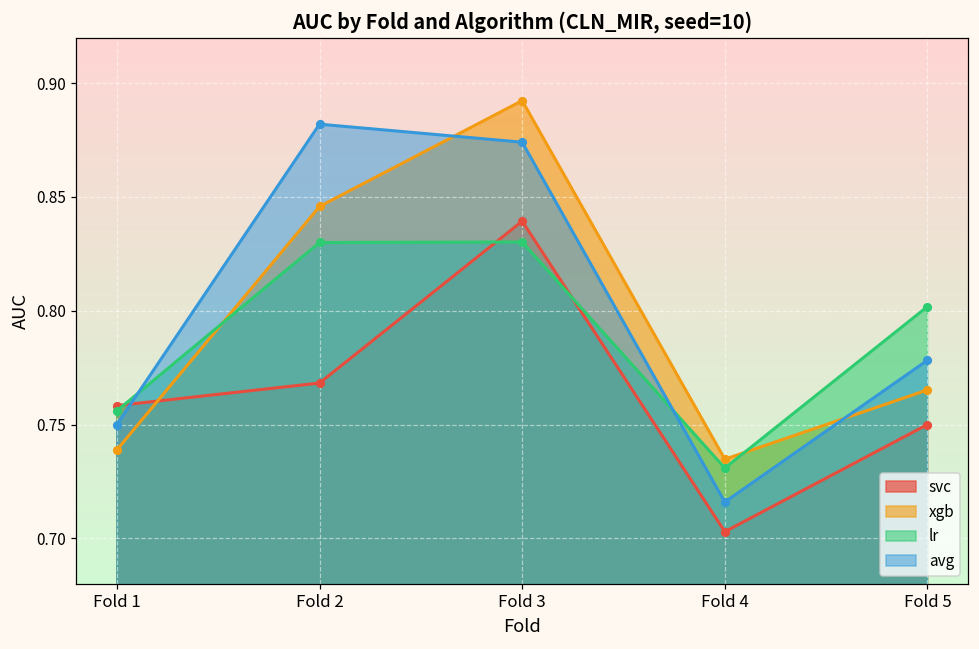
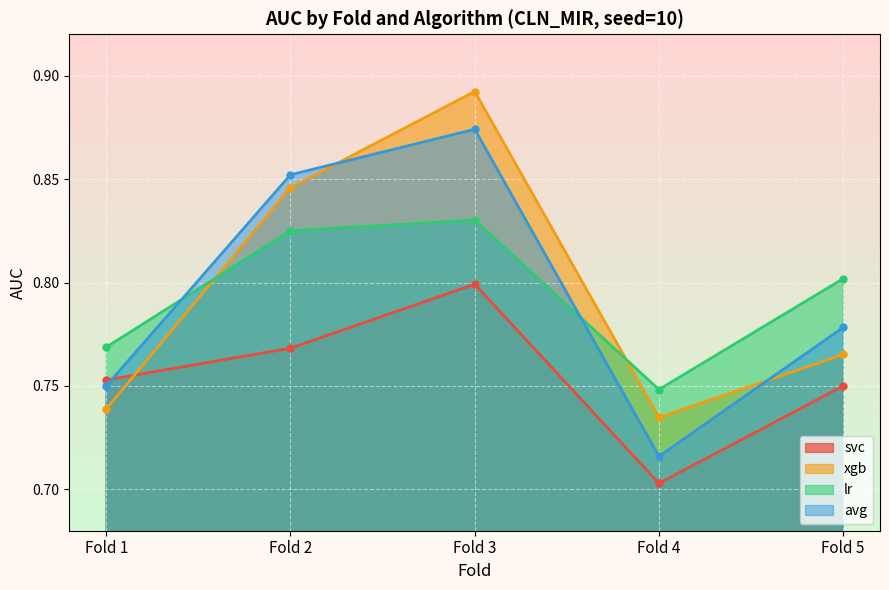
  {
    "svc": {
-     "Fold 1": 0.758,
+     "Fold 1": 0.753,
      "Fold 2": 0.768,
-     "Fold 3": 0.839,
+     "Fold 3": 0.799,
      "Fold 4": 0.703,
      "Fold 5": 0.750
    },
    "xgb": {
      "Fold 1": 0.739,
      "Fold 2": 0.846,
      "Fold 3": 0.892,
      "Fold 4": 0.735,
      "Fold 5": 0.765
    },
    "lr": {
-     "Fold 1": 0.756,
-     "Fold 2": 0.830,
+     "Fold 1": 0.769,
+     "Fold 2": 0.825,
      "Fold 3": 0.830,
-     "Fold 4": 0.731,
+     "Fold 4": 0.748,
      "Fold 5": 0.802
    },
    "avg": {
      "Fold 1": 0.750,
-     "Fold 2": 0.882,
+     "Fold 2": 0.852,
      "Fold 3": 0.874,
      "Fold 4": 0.716,
      "Fold 5": 0.778
    }
  }
